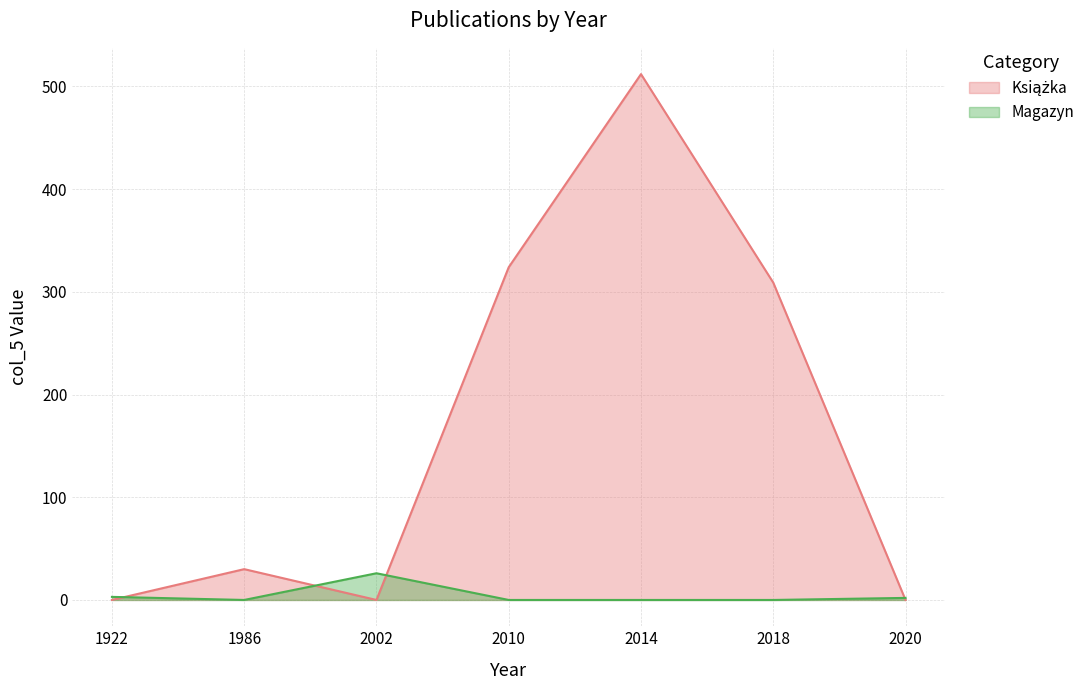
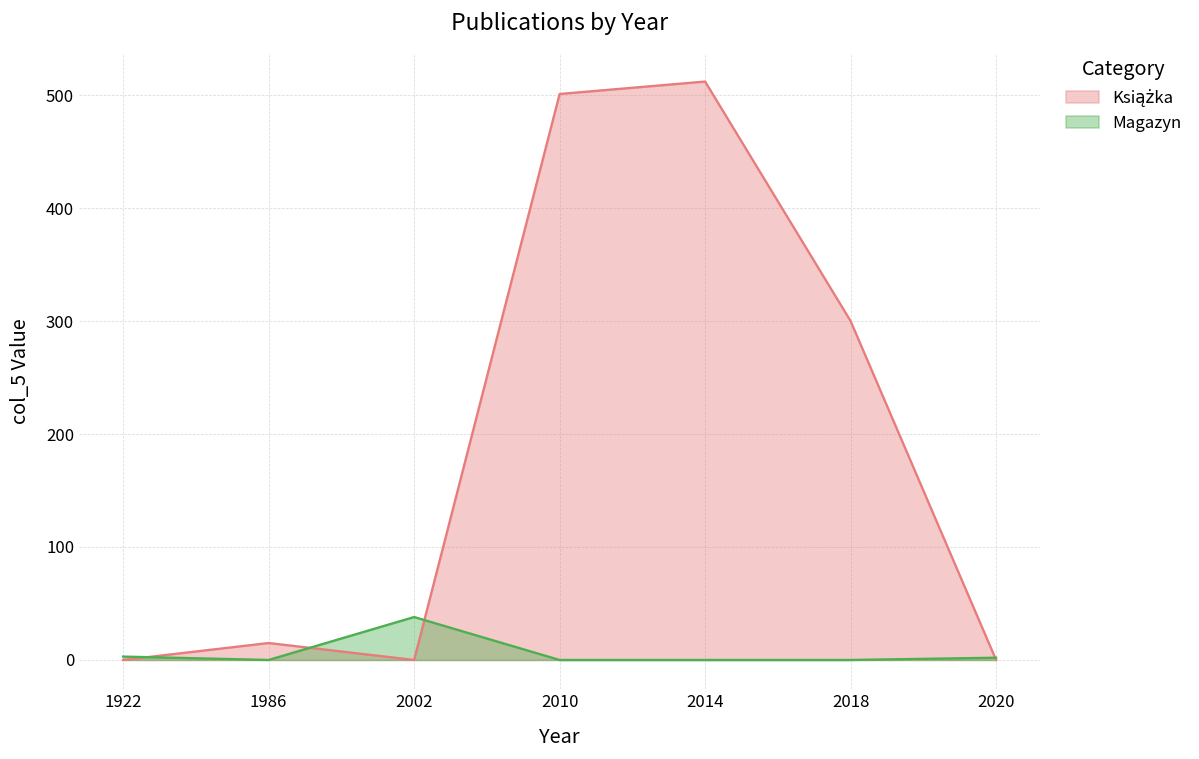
  {
    "Książka": {
      "1922": 0,
-     "1986": 30,
+     "1986": 15,
      "2002": 0,
-     "2010": 324,
+     "2010": 501,
      "2014": 512,
-     "2018": 309
+     "2018": 300
    },
    "Magazyn": {
      "1922": 3,
      "1986": 0,
-     "2002": 26,
+     "2002": 38,
      "2010": 0,
      "2014": 0,
      "2018": 0
    }
  }
